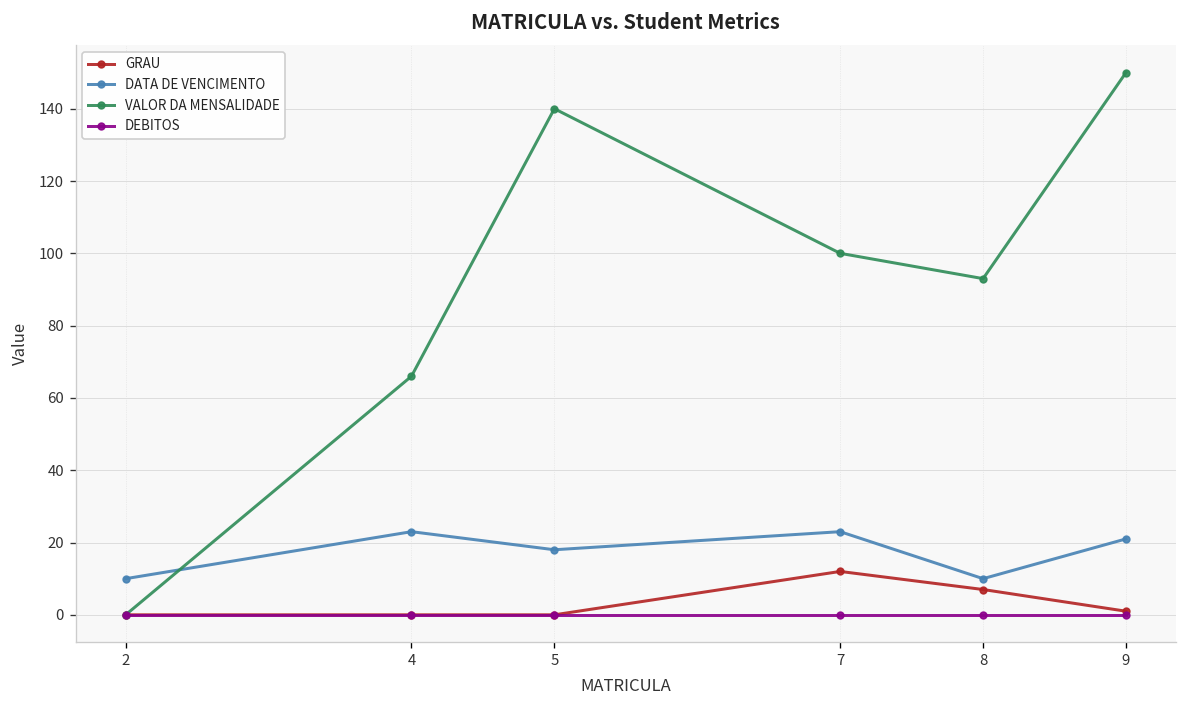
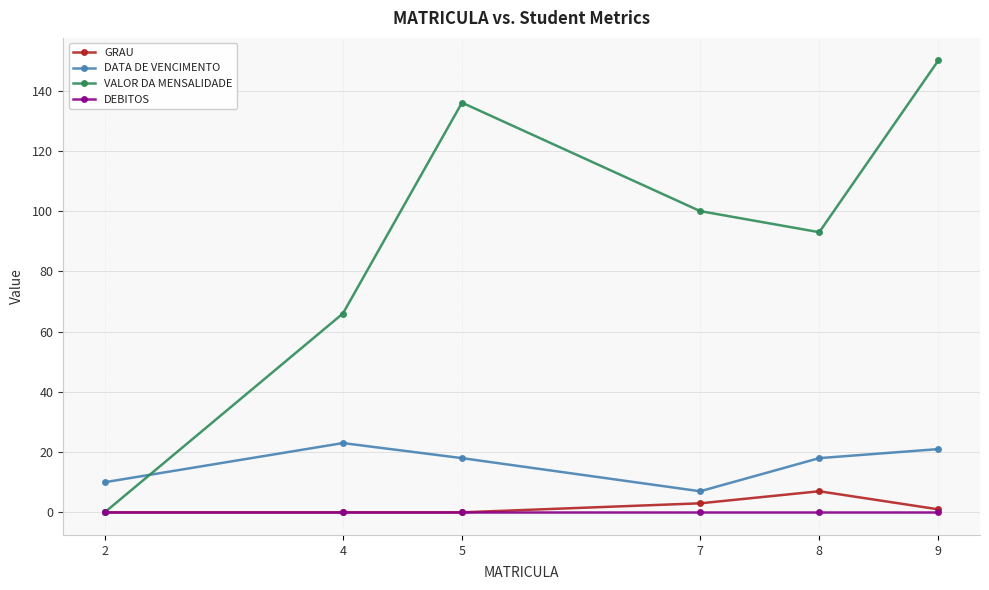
  {
    "GRAU": {
-     "7": 12,
+     "7": 3,
      "8": 7,
      "9": 1
    },
    "DATA DE VENCIMENTO": {
      "2": 10,
      "4": 23,
      "5": 18,
-     "7": 23,
-     "8": 10,
+     "7": 7,
+     "8": 18,
      "9": 21
    },
    "VALOR DA MENSALIDADE": {
      "4": 66,
-     "5": 140,
+     "5": 136,
      "7": 100,
      "8": 93,
      "9": 150
    },
    "DEBITOS": {
      "7": 0,
      "8": 0,
      "9": 0
    }
  }
